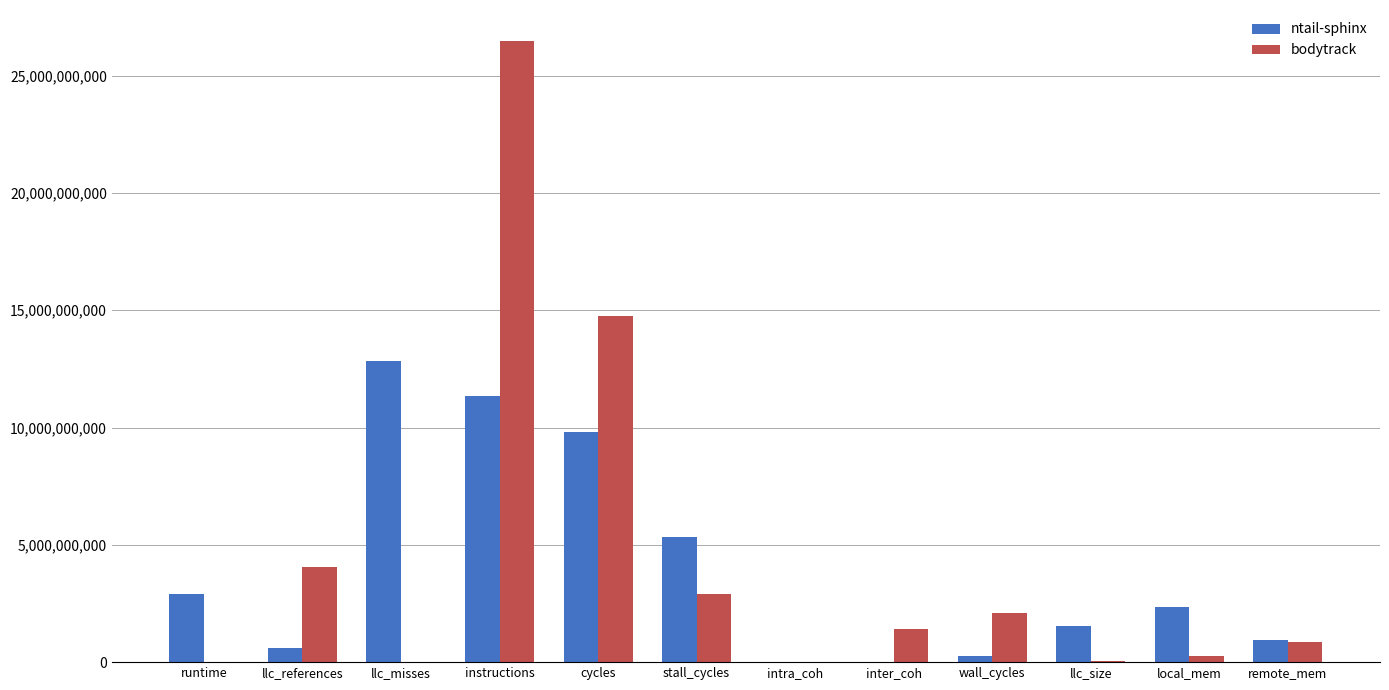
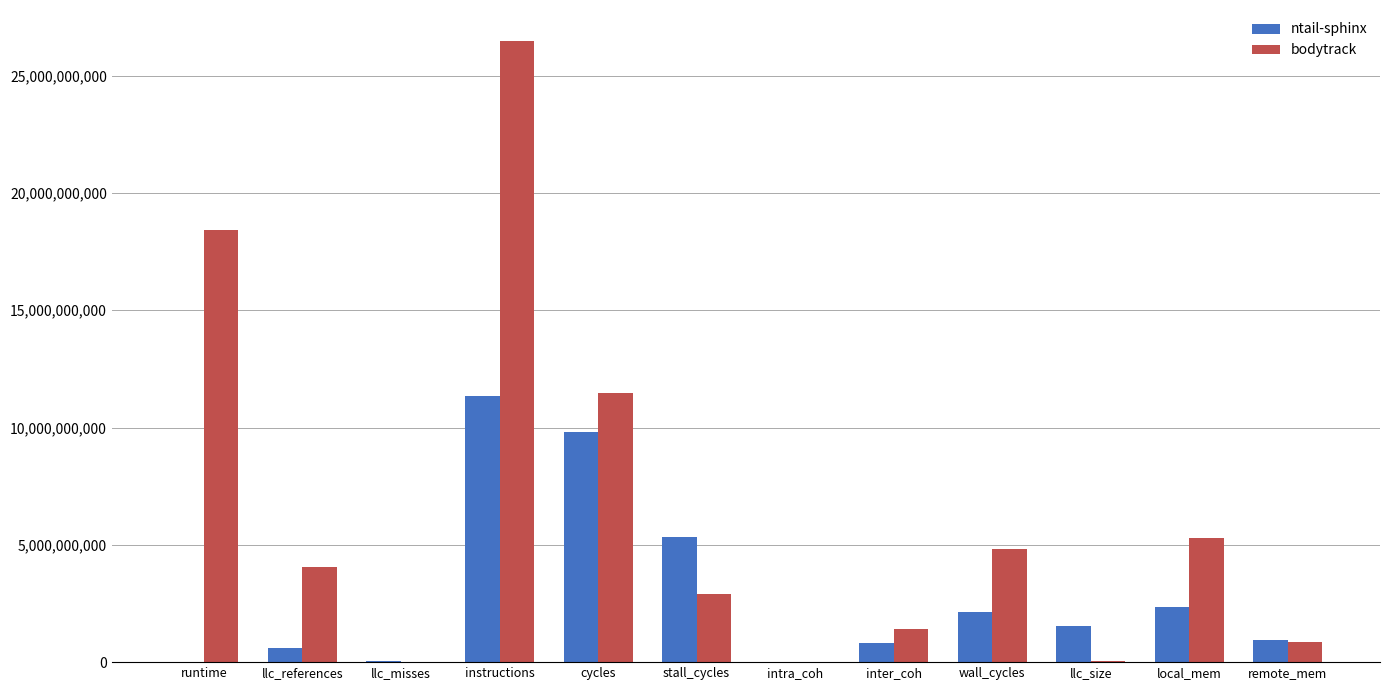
  {
    "ntail-sphinx": {
-     "runtime": "2,900,000,000",
+     "runtime": "0",
      "llc_references": "600,000,000",
-     "llc_misses": "12,800,000,000",
+     "llc_misses": "100,000,000",
      "instructions": "11,400,000,000",
      "cycles": "9,800,000,000",
      "stall_cycles": "5,300,000,000",
-     "inter_coh": "0",
-     "wall_cycles": "300,000,000",
+     "inter_coh": "800,000,000",
+     "wall_cycles": "2,100,000,000",
      "llc_size": "1,600,000,000",
      "local_mem": "2,300,000,000",
      "remote_mem": "900,000,000"
    },
    "bodytrack": {
-     "runtime": "0",
+     "runtime": "18,400,000,000",
      "llc_references": "4,100,000,000",
      "instructions": "26,500,000,000",
-     "cycles": "14,800,000,000",
+     "cycles": "11,500,000,000",
      "stall_cycles": "2,900,000,000",
      "inter_coh": "1,400,000,000",
-     "wall_cycles": "2,100,000,000",
-     "local_mem": "300,000,000",
+     "wall_cycles": "4,800,000,000",
+     "local_mem": "5,300,000,000",
      "remote_mem": "900,000,000"
    }
  }
